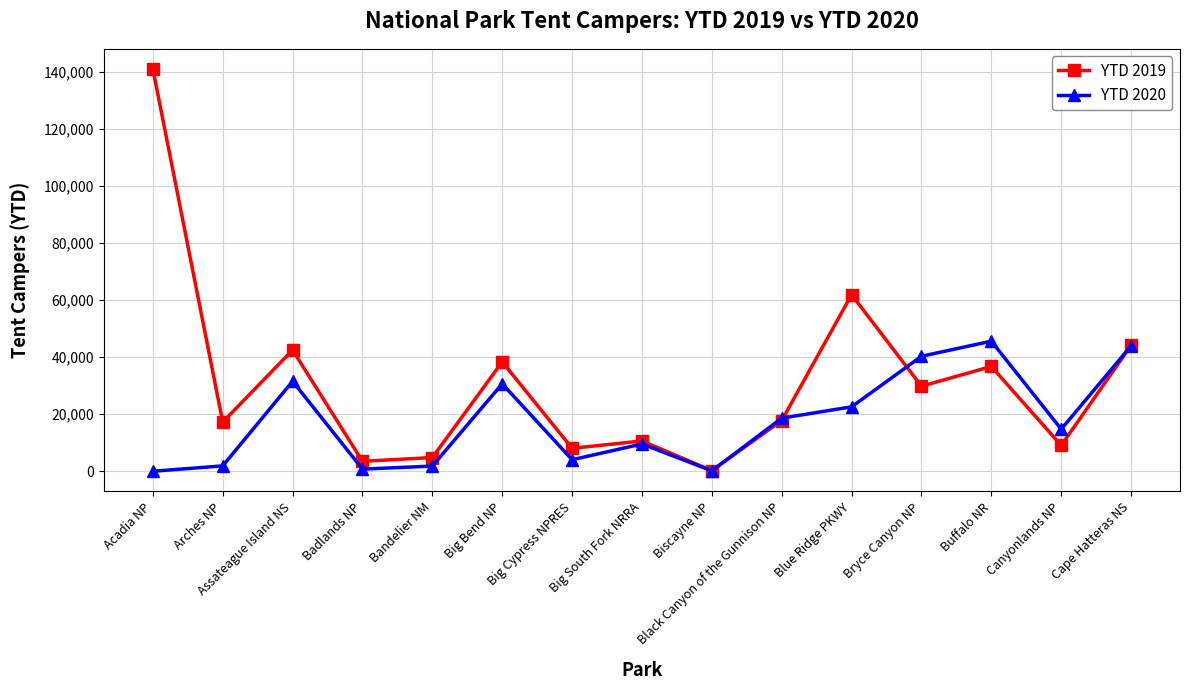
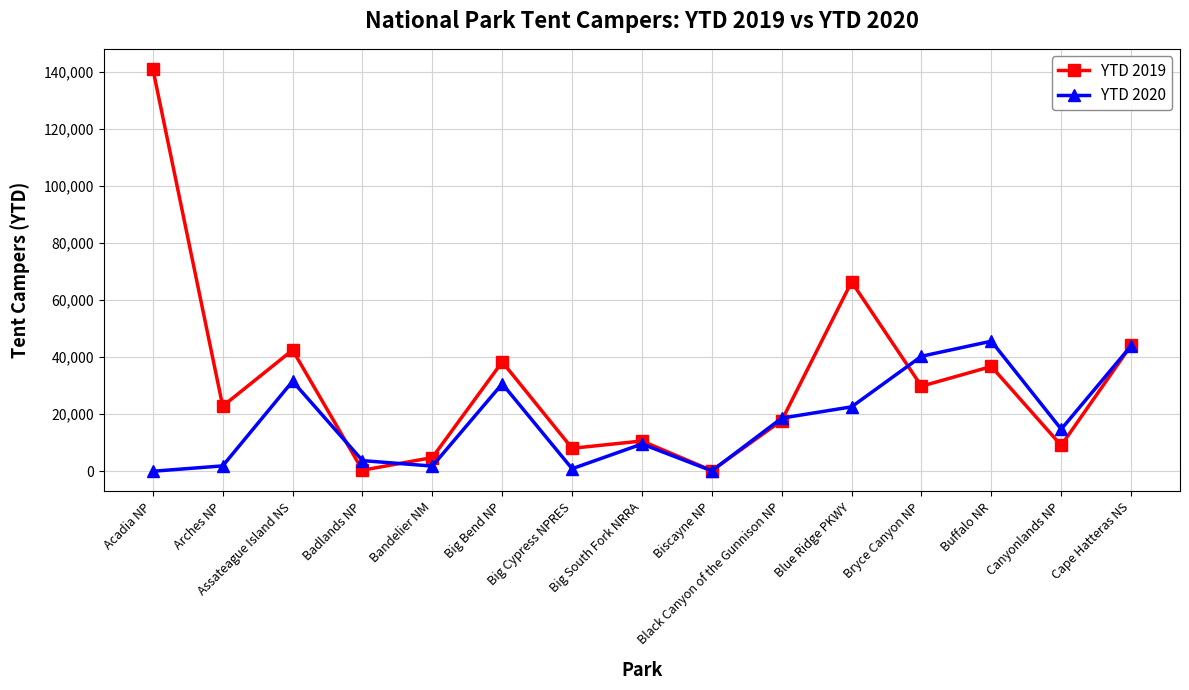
  {
    "YTD 2019": {
      "Acadia NP": "141,000",
-     "Arches NP": "17,000",
+     "Arches NP": "23,000",
      "Assateague Island NS": "42,000",
-     "Badlands NP": "3,000",
+     "Badlands NP": "0",
      "Bandelier NM": "5,000",
      "Big Bend NP": "38,000",
      "Big Cypress NPRES": "8,000",
      "Big South Fork NRRA": "11,000",
-     "Blue Ridge PKWY": "62,000",
+     "Blue Ridge PKWY": "66,000",
      "Bryce Canyon NP": "30,000",
      "Buffalo NR": "37,000",
      "Canyonlands NP": "9,000"
    },
    "YTD 2020": {
      "Acadia NP": "0",
      "Arches NP": "2,000",
      "Assateague Island NS": "32,000",
-     "Badlands NP": "1,000",
+     "Badlands NP": "4,000",
      "Bandelier NM": "2,000",
      "Big Bend NP": "31,000",
-     "Big Cypress NPRES": "4,000",
+     "Big Cypress NPRES": "1,000",
      "Big South Fork NRRA": "10,000",
      "Blue Ridge PKWY": "23,000",
      "Bryce Canyon NP": "40,000",
      "Buffalo NR": "46,000",
      "Canyonlands NP": "15,000"
    }
  }
